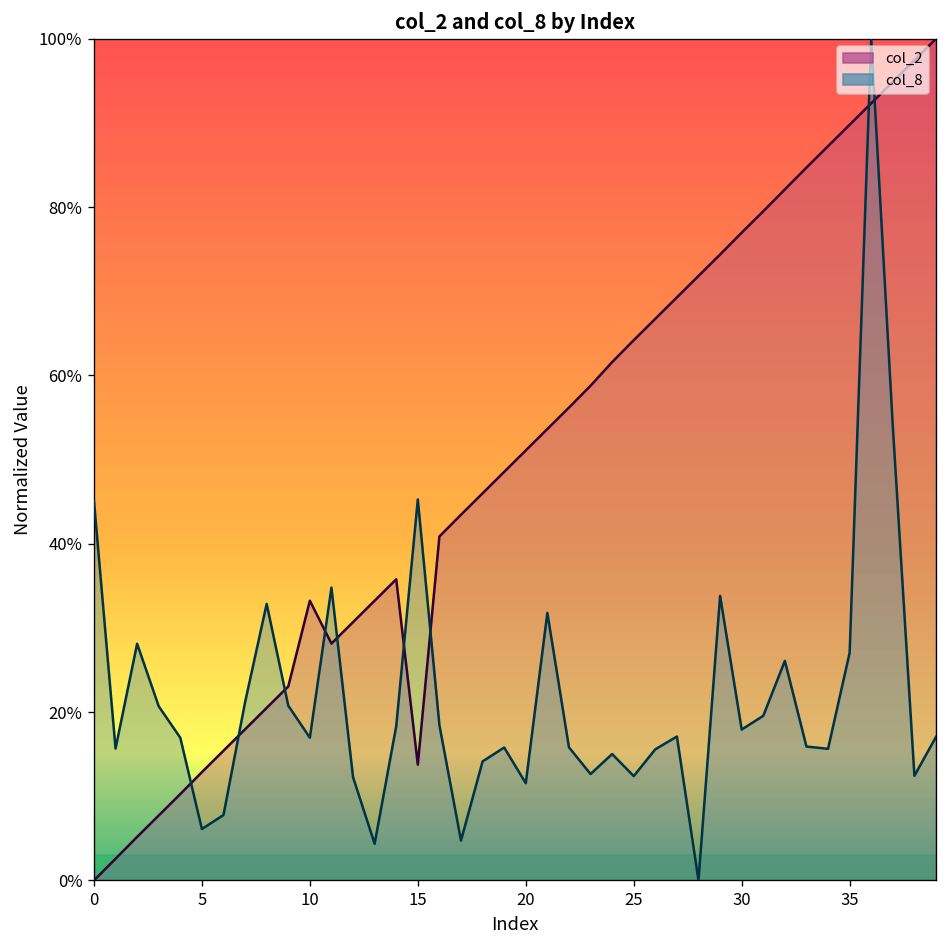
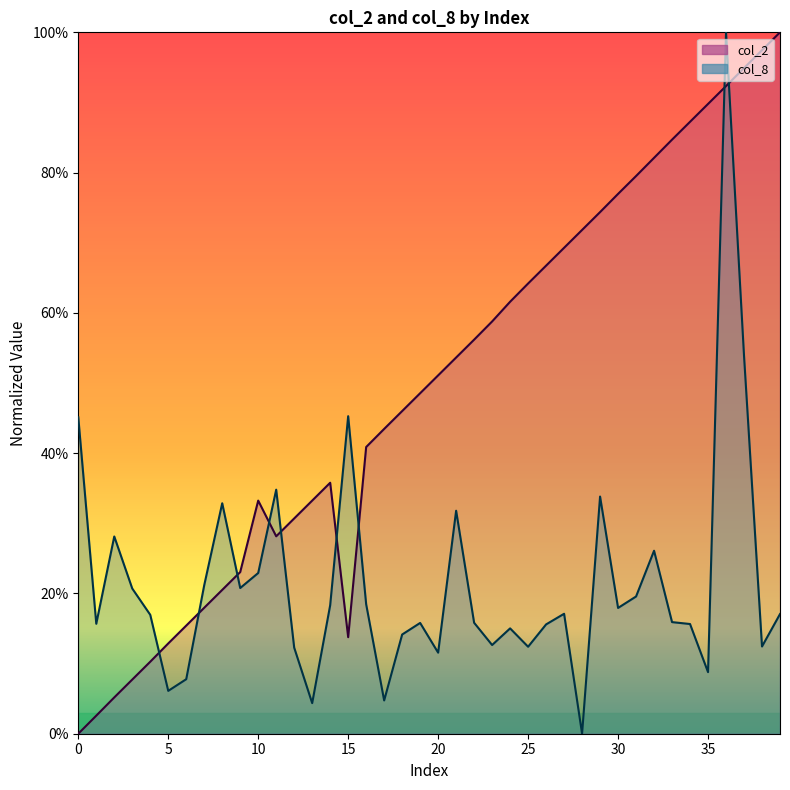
  {
    "col_2": {
      "5": "13%",
      "10": "33%",
      "15": "14%",
      "20": "51%",
      "25": "64%",
      "30": "77%",
      "35": "90%"
    },
    "col_8": {
      "0": "45%",
      "5": "6%",
-     "10": "17%",
+     "10": "23%",
      "15": "45%",
      "20": "12%",
      "25": "12%",
      "30": "18%",
-     "35": "27%"
+     "35": "9%"
    }
  }
